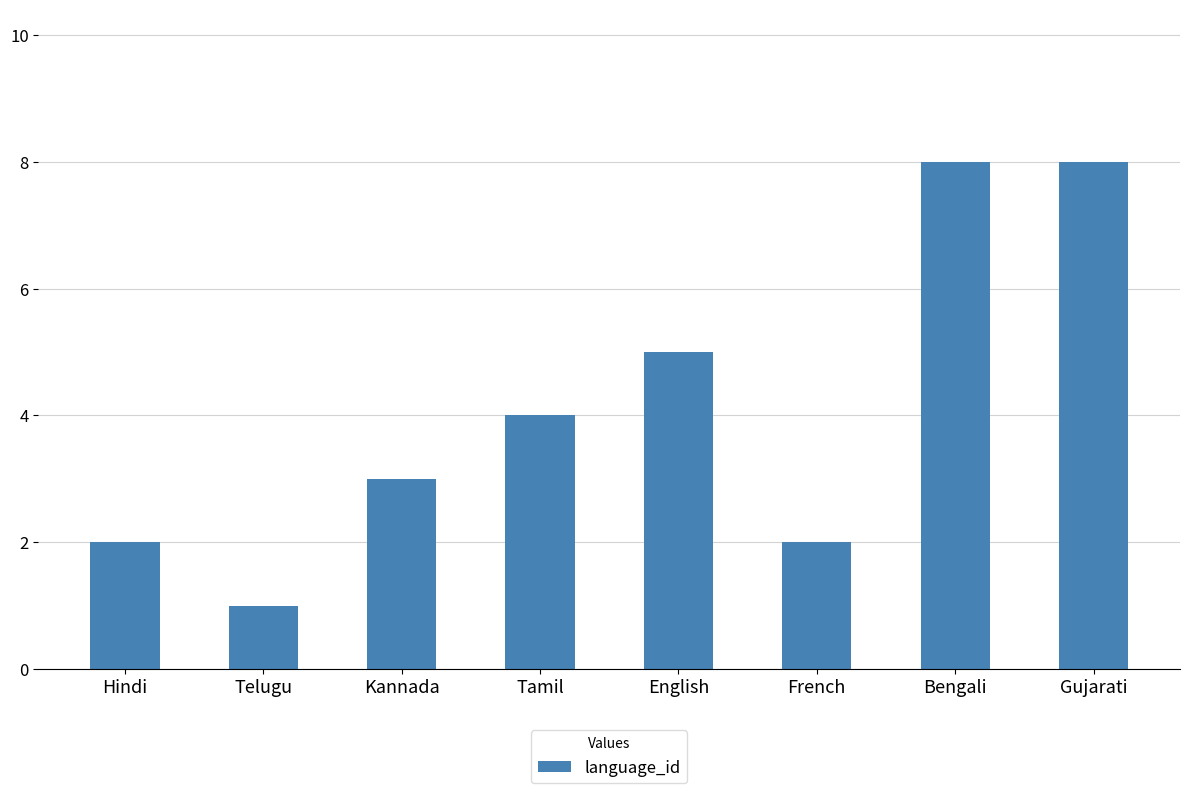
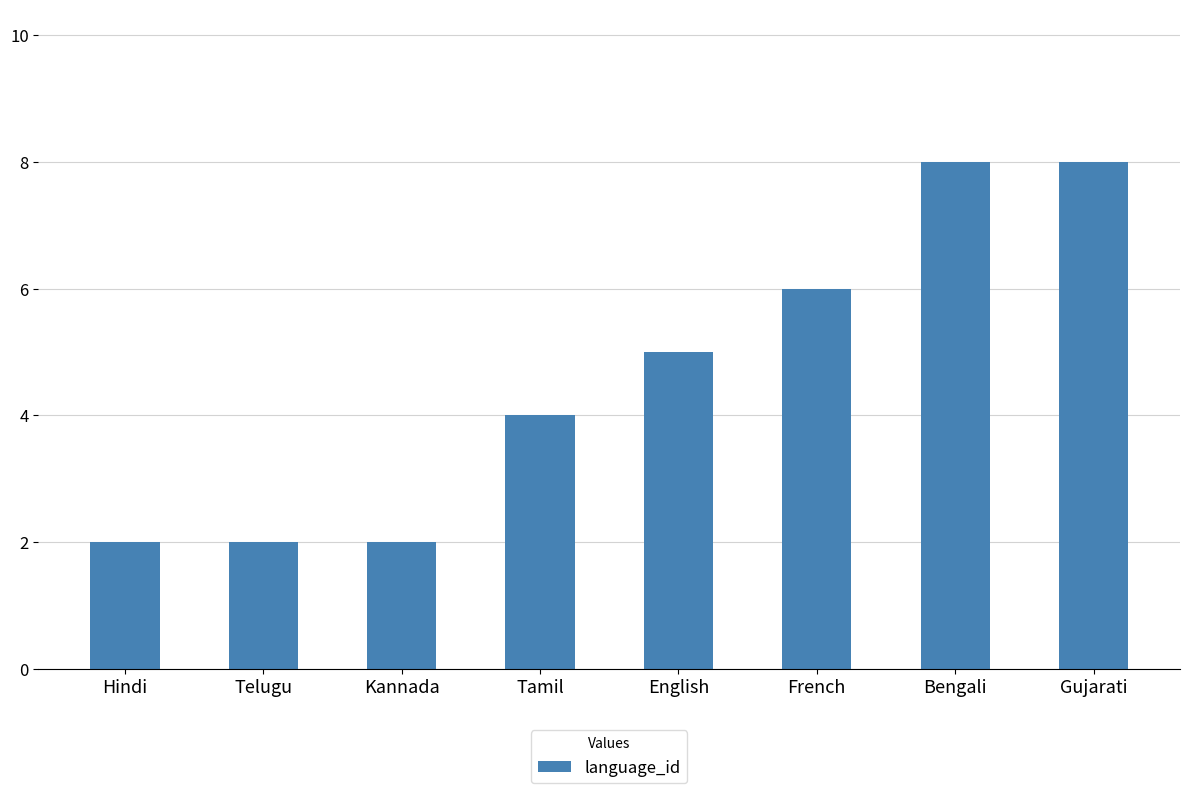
  {
    "Hindi": 2,
-   "Telugu": 1,
-   "Kannada": 3,
+   "Telugu": 2,
+   "Kannada": 2,
    "Tamil": 4,
    "English": 5,
-   "French": 2,
+   "French": 6,
    "Bengali": 8,
    "Gujarati": 8
  }
